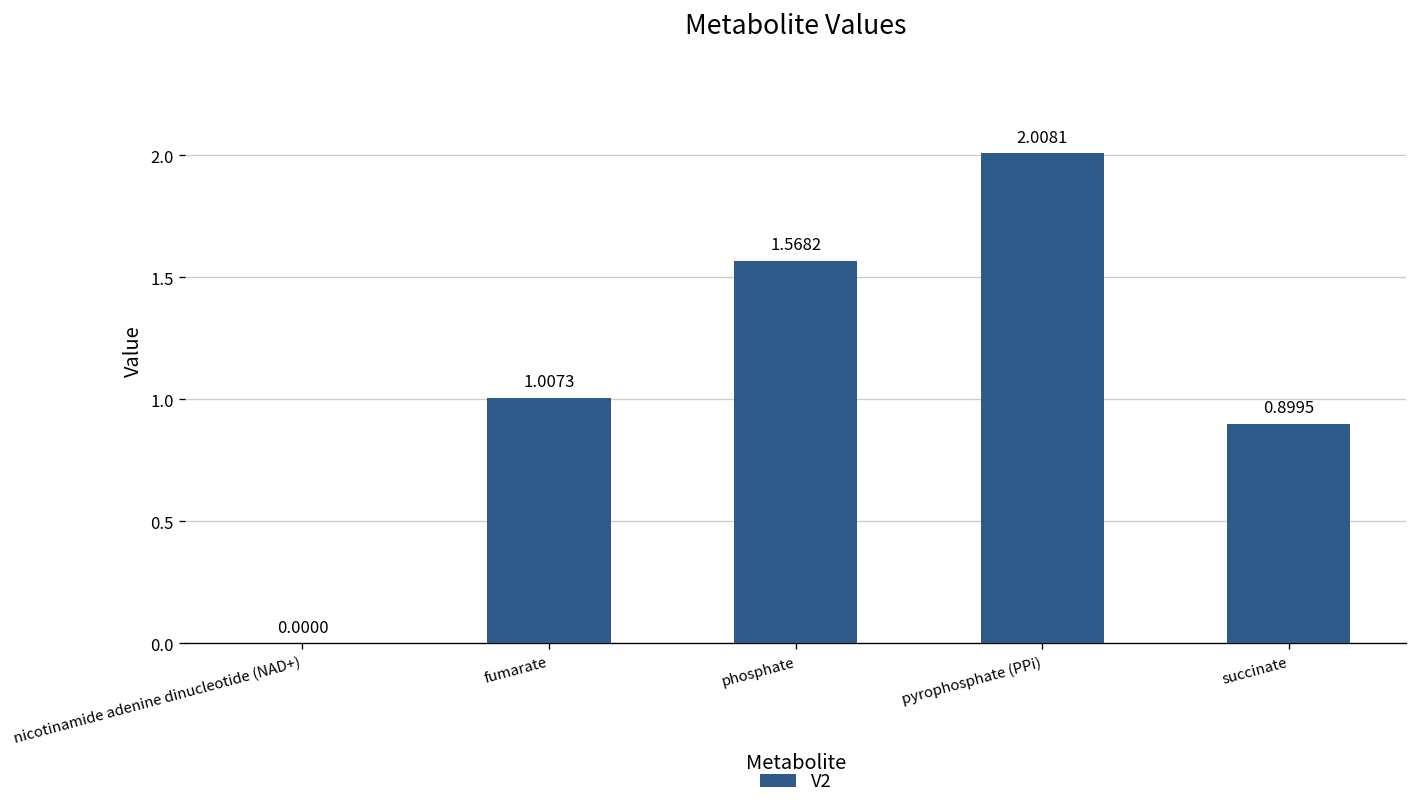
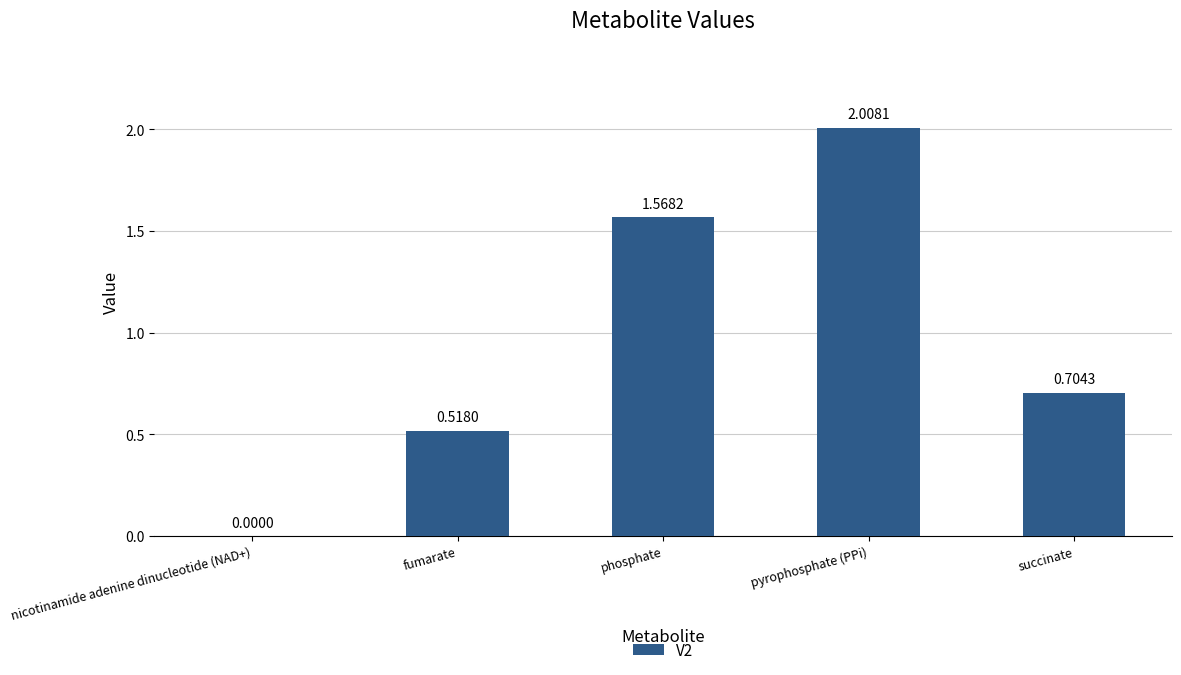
  {
    "nicotinamide adenine dinucleotide (NAD+)": 0.0000,
-   "fumarate": 1.0073,
+   "fumarate": 0.5180,
    "phosphate": 1.5682,
    "pyrophosphate (PPi)": 2.0081,
-   "succinate": 0.8995
+   "succinate": 0.7043
  }
